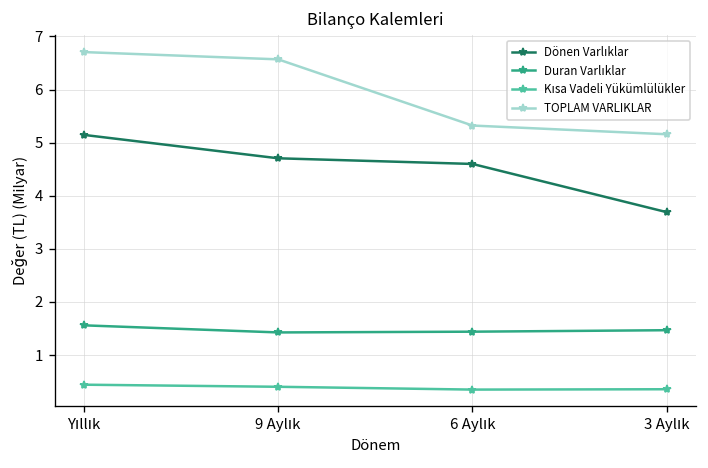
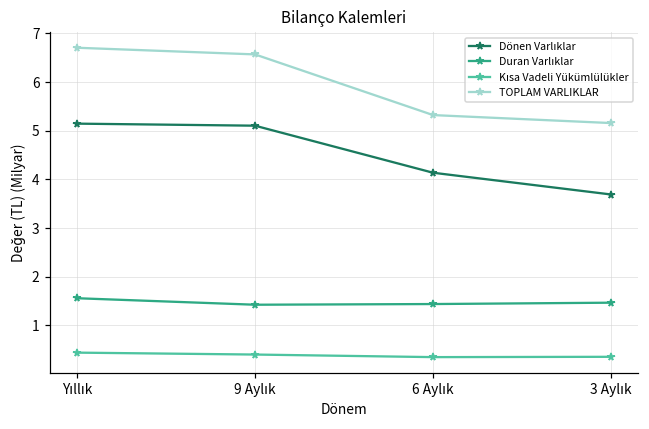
  {
    "Dönen Varlıklar": {
      "Yıllık": 5.1,
-     "9 Aylık": 4.7,
-     "6 Aylık": 4.6,
+     "9 Aylık": 5.1,
+     "6 Aylık": 4.1,
      "3 Aylık": 3.7
    },
    "TOPLAM VARLIKLAR": {
      "Yıllık": 6.7,
      "9 Aylık": 6.6,
      "6 Aylık": 5.3,
      "3 Aylık": 5.2
    }
  }
